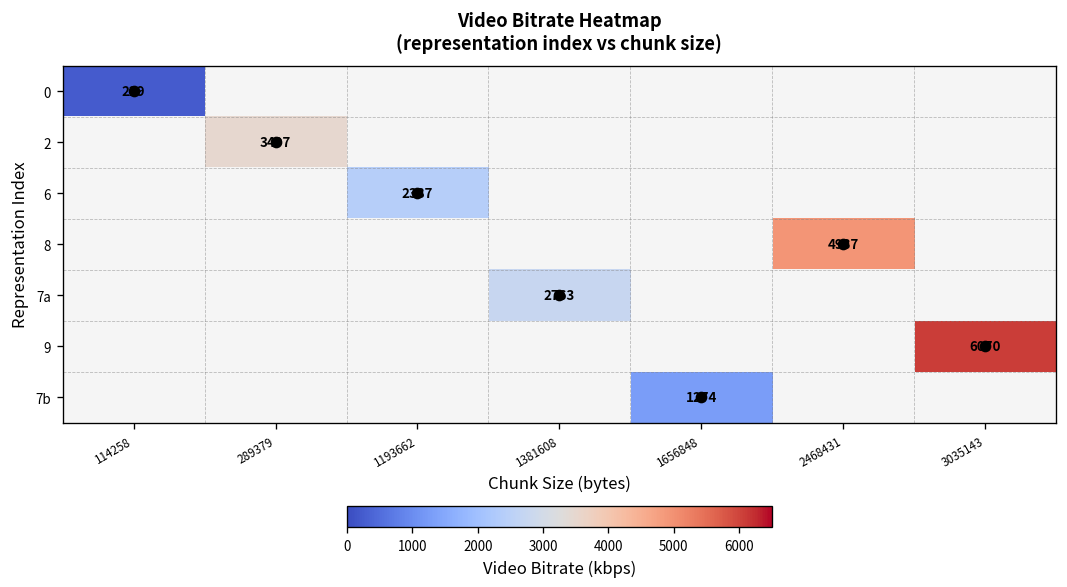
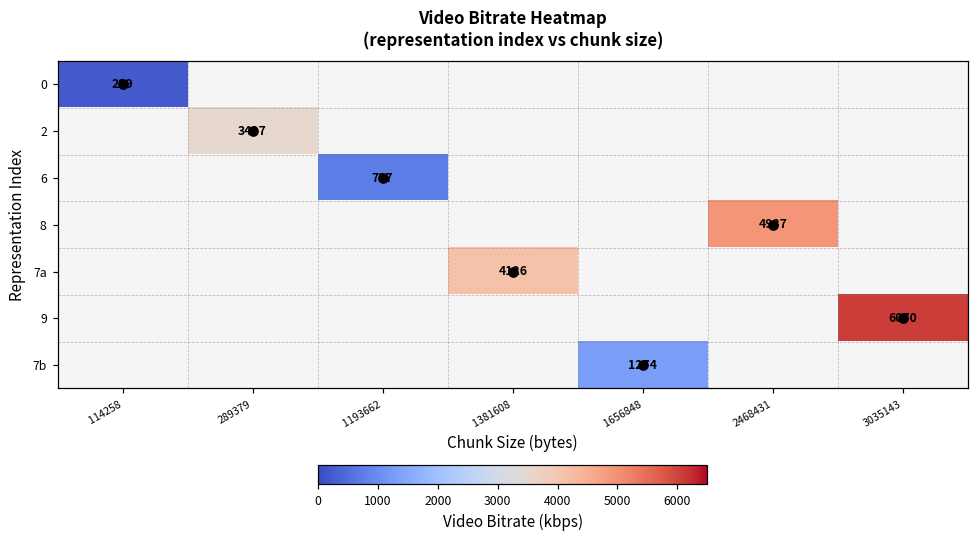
  {
    "6": {
-     "1193662": 2387
+     "1193662": 737
    },
    "7a": {
-     "1381608": 2763
+     "1381608": 4126
    }
  }
